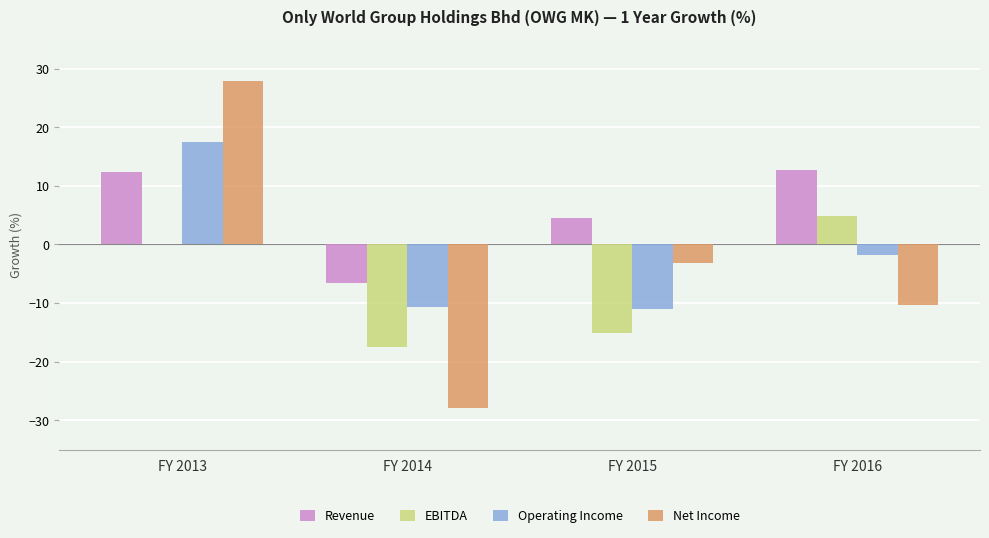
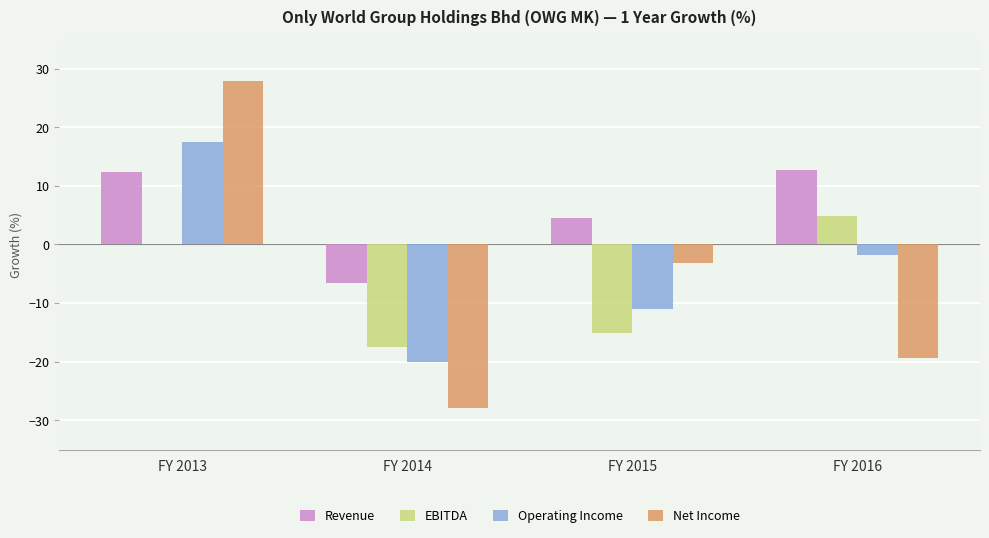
  {
    "Revenue": {
      "FY 2013": 12,
      "FY 2014": -7,
      "FY 2015": 5,
      "FY 2016": 13
    },
    "EBITDA": {
      "FY 2013": 0,
      "FY 2014": -17,
      "FY 2015": -15,
      "FY 2016": 5
    },
    "Operating Income": {
      "FY 2013": 18,
-     "FY 2014": -11,
+     "FY 2014": -20,
      "FY 2015": -11,
      "FY 2016": -2
    },
    "Net Income": {
      "FY 2013": 28,
      "FY 2014": -28,
      "FY 2015": -3,
-     "FY 2016": -10
+     "FY 2016": -19
    }
  }
